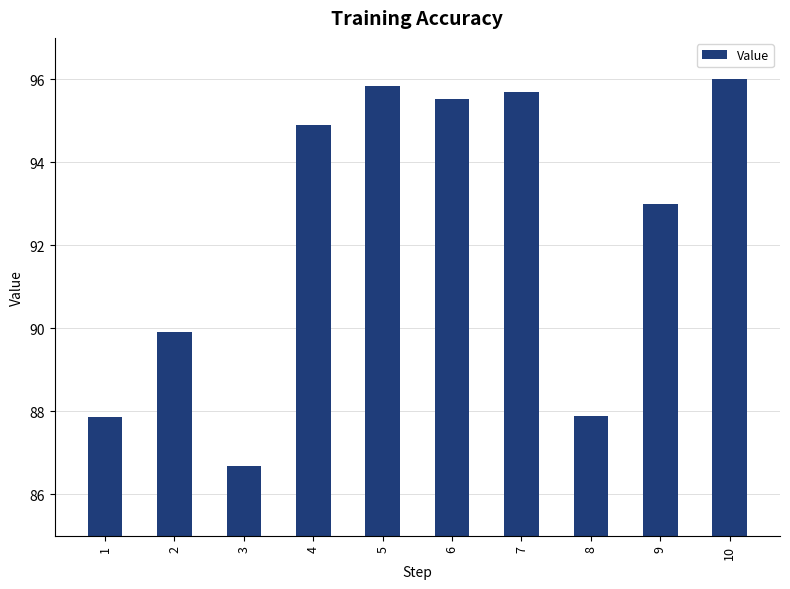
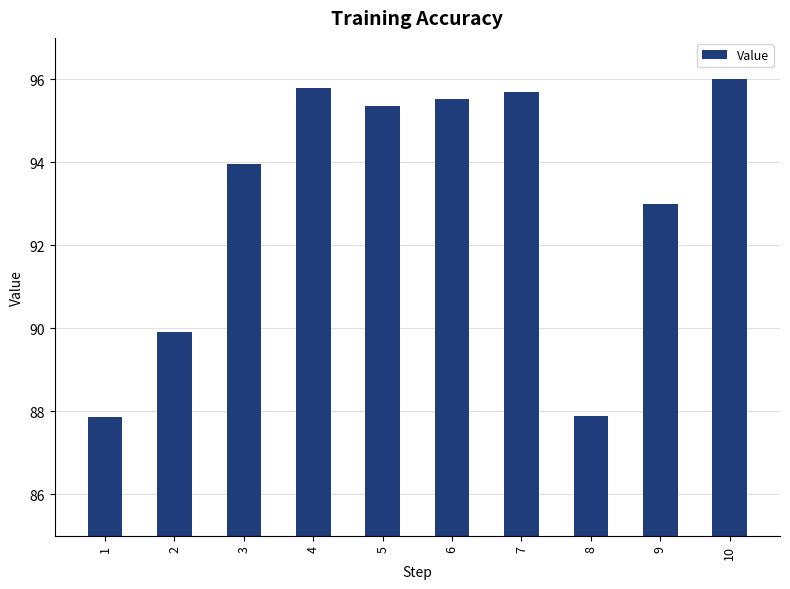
  {
    "1": 87.9,
    "2": 89.9,
-   "3": 86.7,
-   "4": 94.9,
-   "5": 95.8,
+   "3": 94.0,
+   "4": 95.8,
+   "5": 95.4,
    "6": 95.5,
    "7": 95.7,
    "8": 87.9,
    "9": 93.0,
    "10": 96.0
  }
